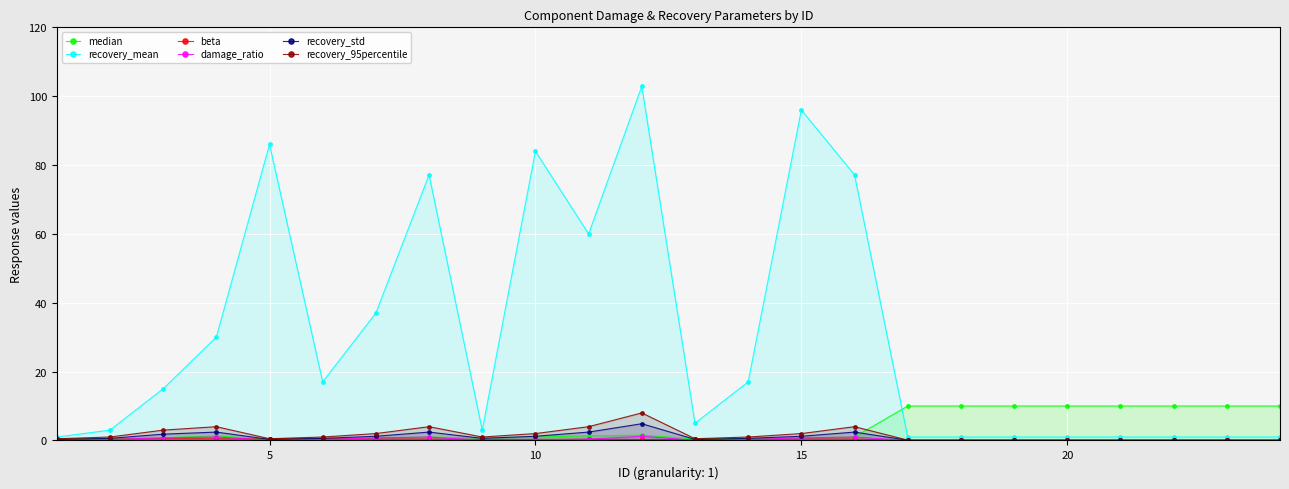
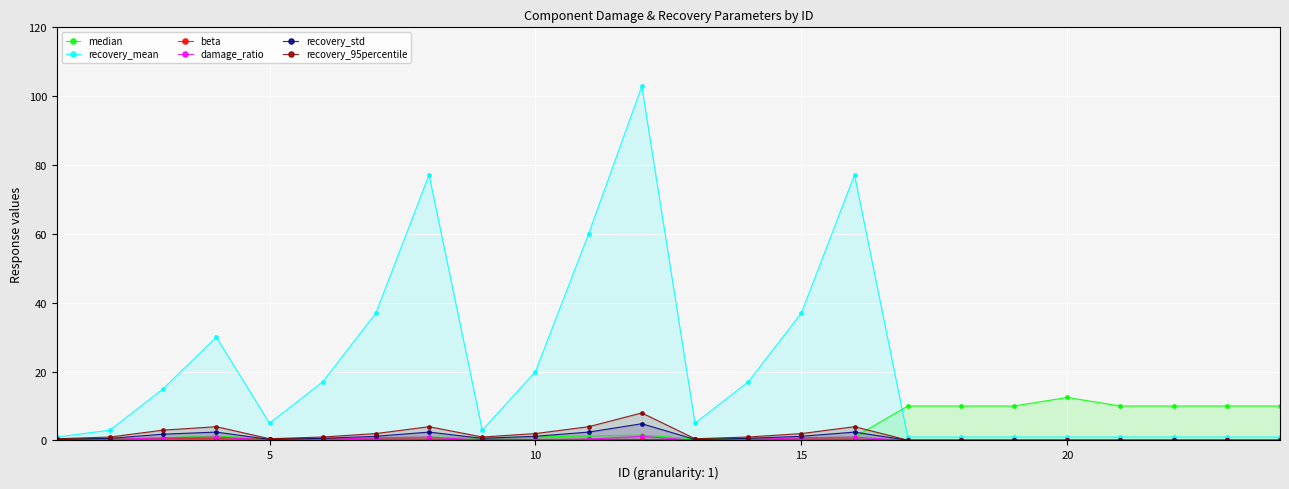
  {
    "median": {
-     "20": 10
+     "20": 13
    },
    "recovery_mean": {
-     "5": 86,
-     "10": 84,
-     "15": 96,
+     "5": 5,
+     "10": 20,
+     "15": 37,
      "20": 1
    },
    "recovery_95percentile": {
      "10": 2,
      "15": 2
    }
  }
